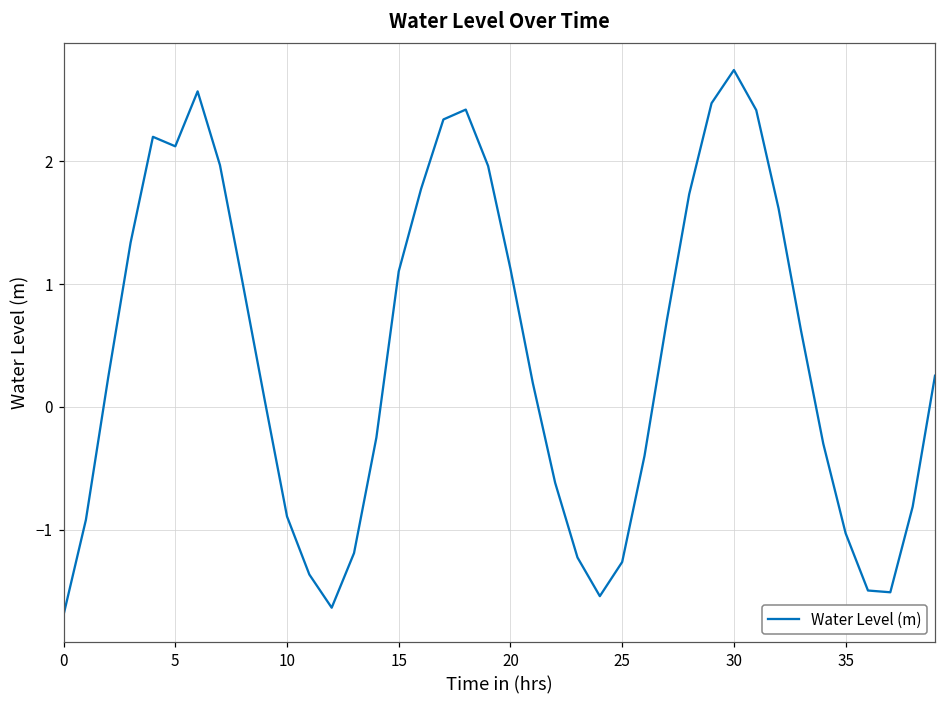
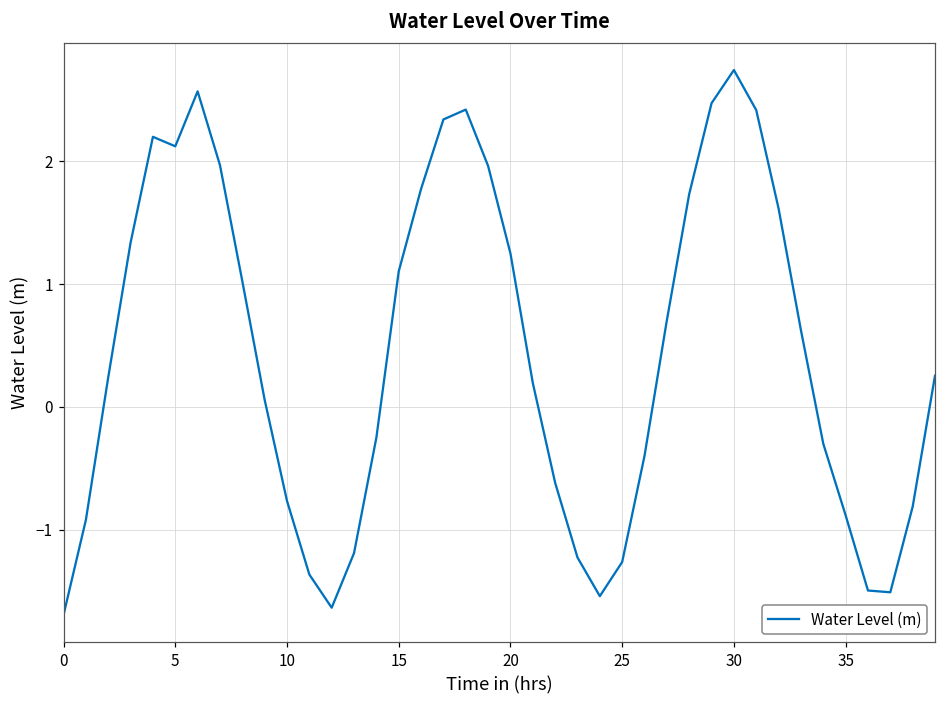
  {
    "0": -1.69,
    "5": 2.12,
-   "10": -0.89,
+   "10": -0.76,
    "15": 1.10,
-   "20": 1.12,
+   "20": 1.25,
    "25": -1.26,
    "30": 2.74,
-   "35": -1.03
+   "35": -0.88
  }
